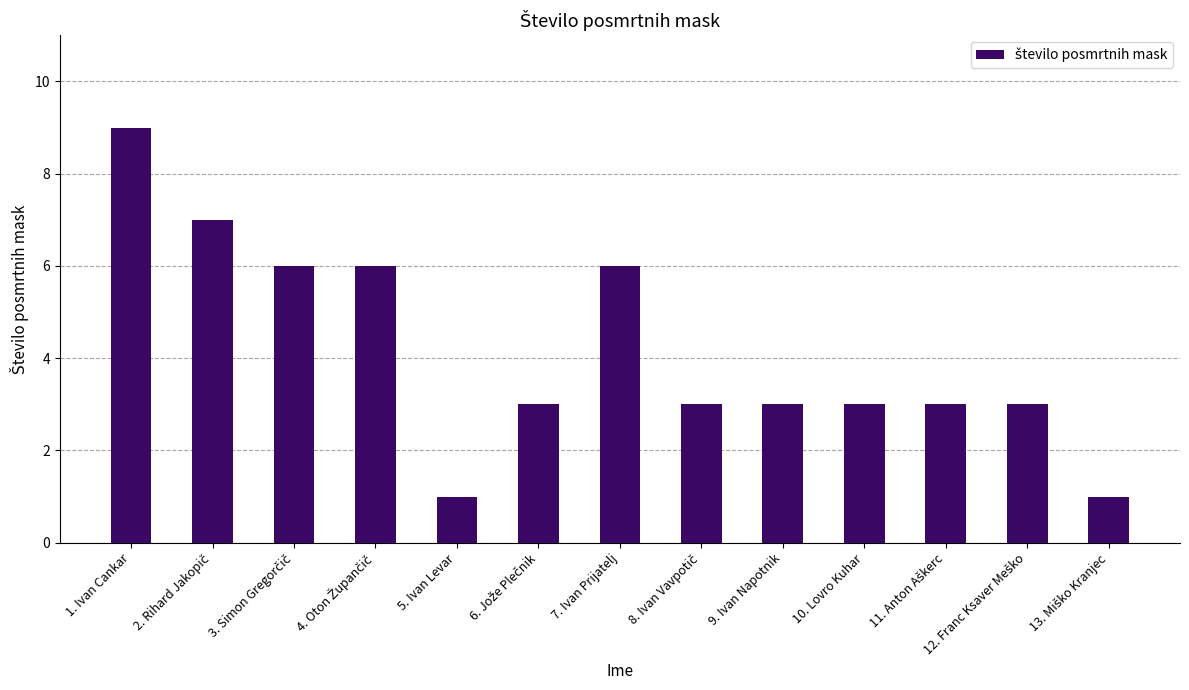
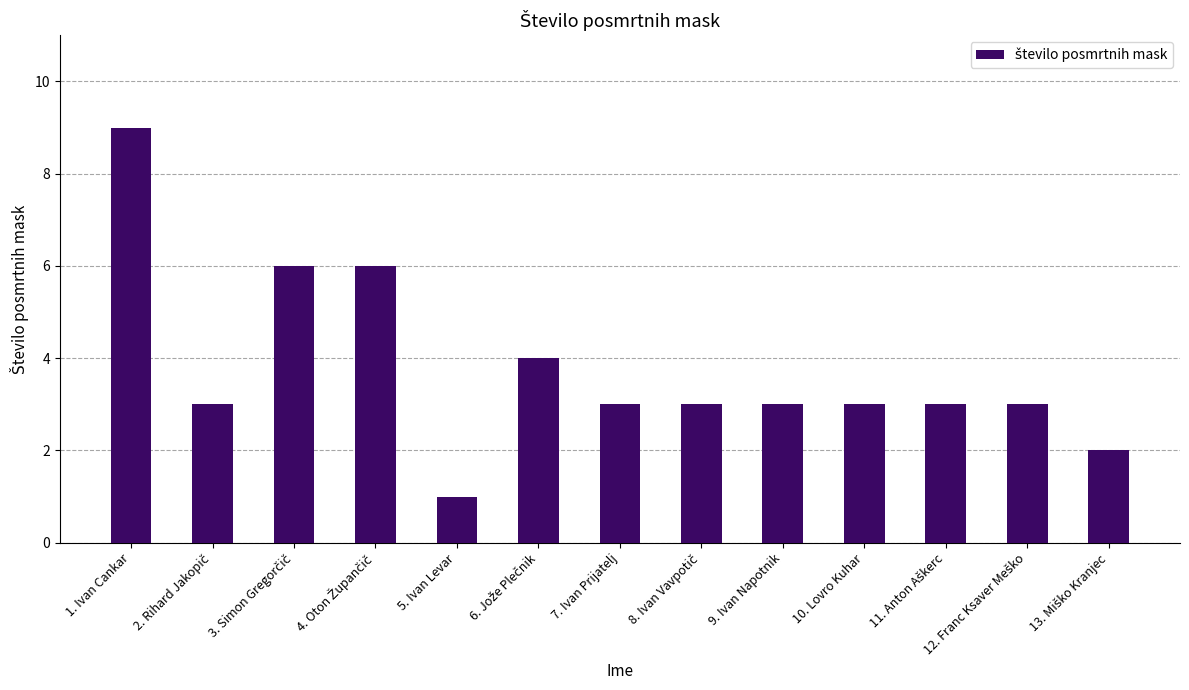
  {
    "1. Ivan Cankar": 9,
-   "2. Rihard Jakopič": 7,
+   "2. Rihard Jakopič": 3,
    "3. Simon Gregorčič": 6,
    "4. Oton Župančič": 6,
    "5. Ivan Levar": 1,
-   "6. Jože Plečnik": 3,
-   "7. Ivan Prijatelj": 6,
+   "6. Jože Plečnik": 4,
+   "7. Ivan Prijatelj": 3,
    "8. Ivan Vavpotič": 3,
    "9. Ivan Napotnik": 3,
    "10. Lovro Kuhar": 3,
    "11. Anton Aškerc": 3,
    "12. Franc Ksaver Meško": 3,
-   "13. Miško Kranjec": 1
+   "13. Miško Kranjec": 2
  }
